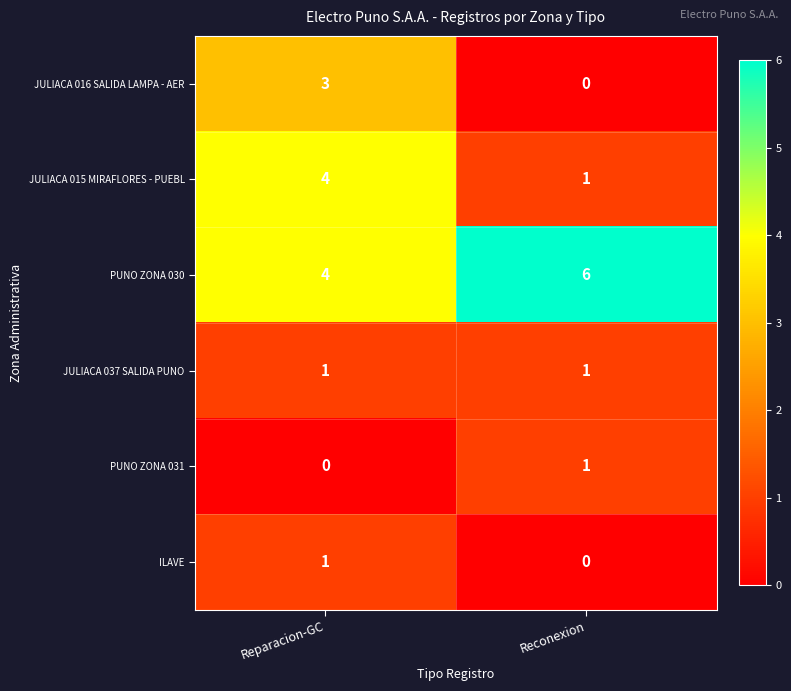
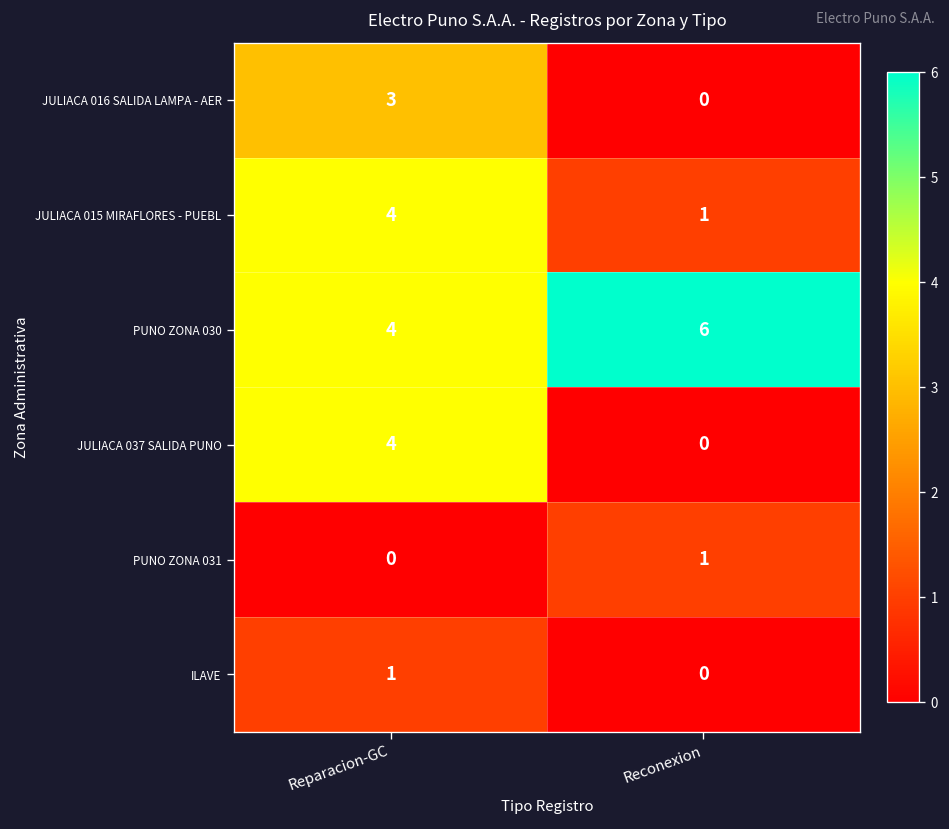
  {
    "JULIACA 016 SALIDA LAMPA - AER": {
      "Reparacion-GC": 3,
      "Reconexion": 0
    },
    "JULIACA 015 MIRAFLORES - PUEBL": {
      "Reparacion-GC": 4,
      "Reconexion": 1
    },
    "PUNO ZONA 030": {
      "Reparacion-GC": 4,
      "Reconexion": 6
    },
    "JULIACA 037 SALIDA PUNO": {
-     "Reparacion-GC": 1,
-     "Reconexion": 1
+     "Reparacion-GC": 4,
+     "Reconexion": 0
    },
    "PUNO ZONA 031": {
      "Reparacion-GC": 0,
      "Reconexion": 1
    },
    "ILAVE": {
      "Reparacion-GC": 1,
      "Reconexion": 0
    }
  }
